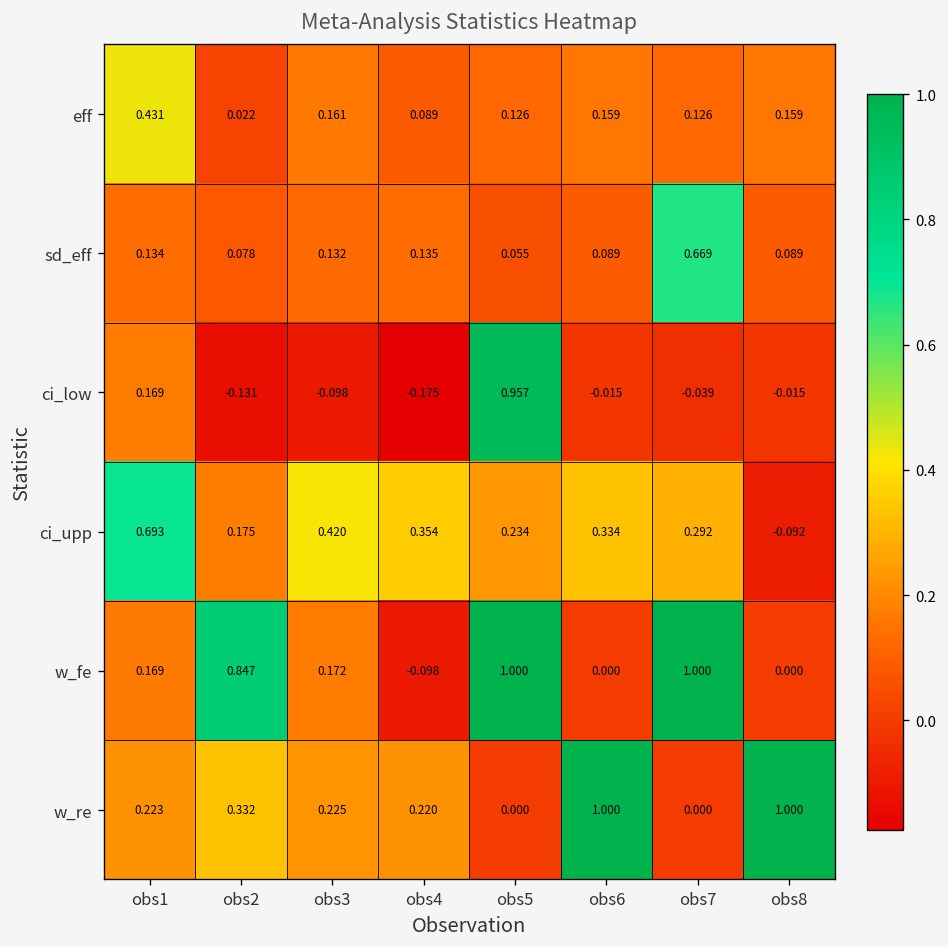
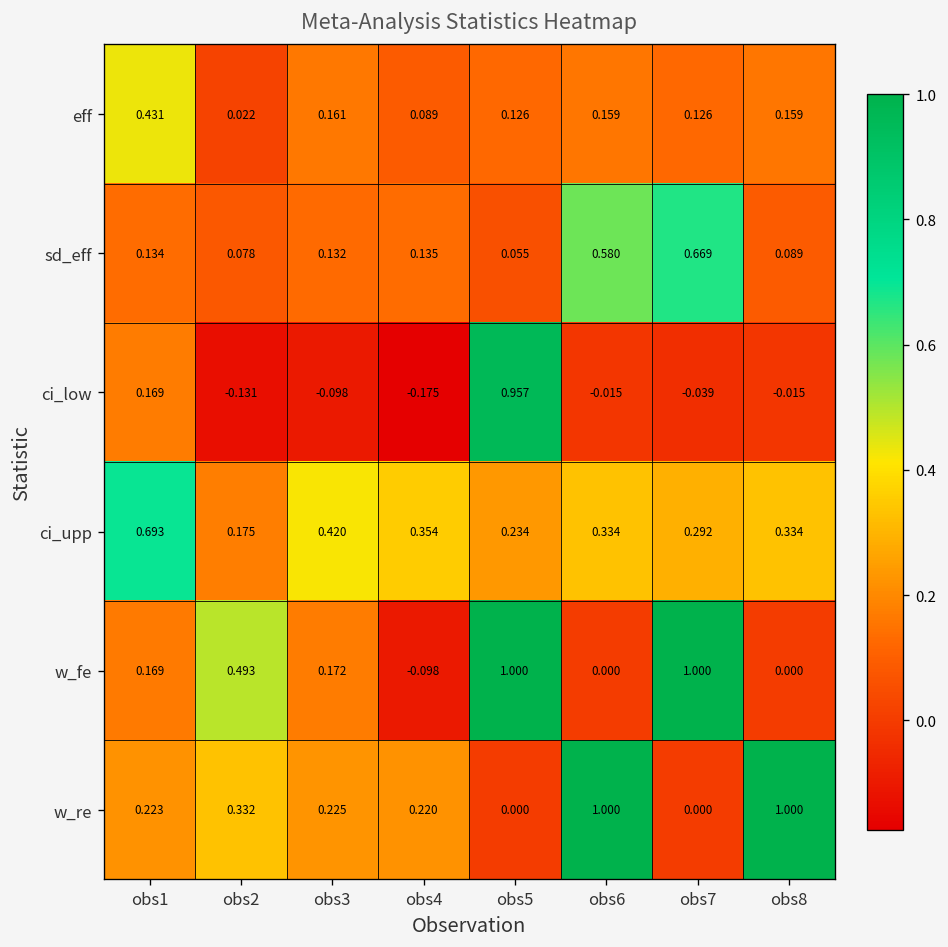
  {
    "eff": {
      "obs1": 0.431,
      "obs2": 0.022,
      "obs3": 0.161,
      "obs4": 0.089,
      "obs5": 0.126,
      "obs6": 0.159,
      "obs7": 0.126,
      "obs8": 0.159
    },
    "sd_eff": {
      "obs1": 0.134,
      "obs2": 0.078,
      "obs3": 0.132,
      "obs4": 0.135,
      "obs5": 0.055,
-     "obs6": 0.089,
+     "obs6": 0.580,
      "obs7": 0.669,
      "obs8": 0.089
    },
    "ci_low": {
      "obs1": 0.169,
      "obs2": -0.131,
      "obs3": -0.098,
      "obs4": -0.175,
      "obs5": 0.957,
      "obs6": -0.015,
      "obs7": -0.039,
      "obs8": -0.015
    },
    "ci_upp": {
      "obs1": 0.693,
      "obs2": 0.175,
      "obs3": 0.420,
      "obs4": 0.354,
      "obs5": 0.234,
      "obs6": 0.334,
      "obs7": 0.292,
-     "obs8": -0.092
+     "obs8": 0.334
    },
    "w_fe": {
      "obs1": 0.169,
-     "obs2": 0.847,
+     "obs2": 0.493,
      "obs3": 0.172,
      "obs4": -0.098,
      "obs5": 1.000,
      "obs6": 0.000,
      "obs7": 1.000,
      "obs8": 0.000
    },
    "w_re": {
      "obs1": 0.223,
      "obs2": 0.332,
      "obs3": 0.225,
      "obs4": 0.220,
      "obs5": 0.000,
      "obs6": 1.000,
      "obs7": 0.000,
      "obs8": 1.000
    }
  }
